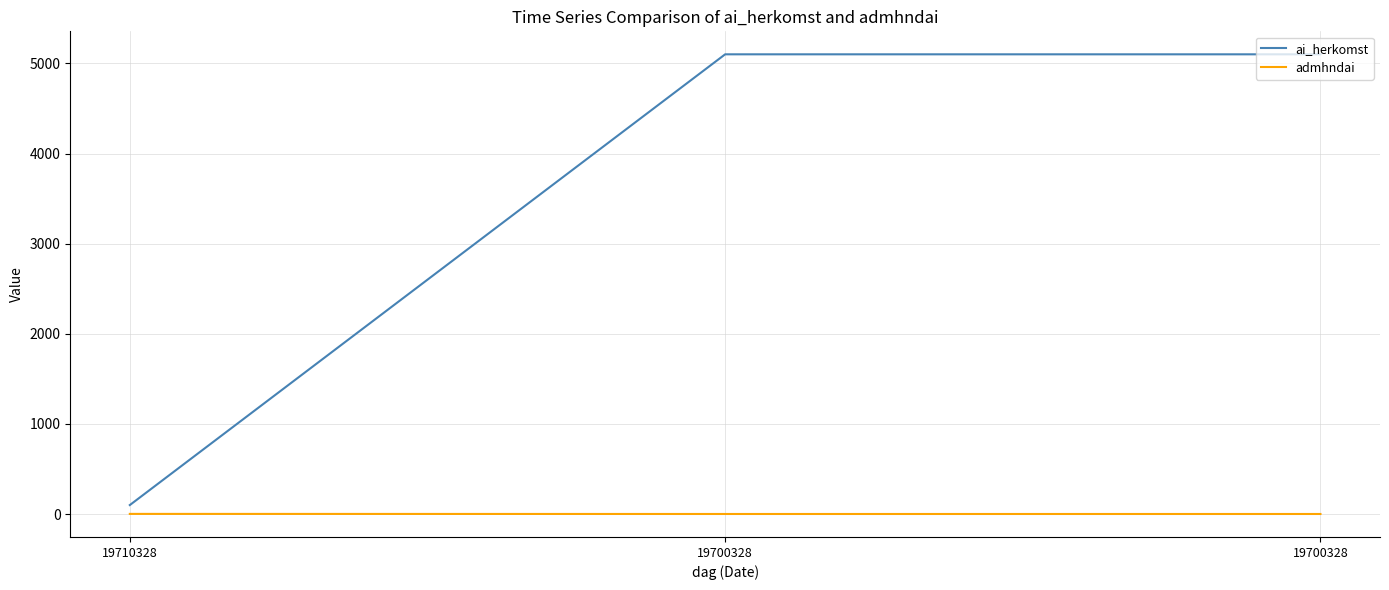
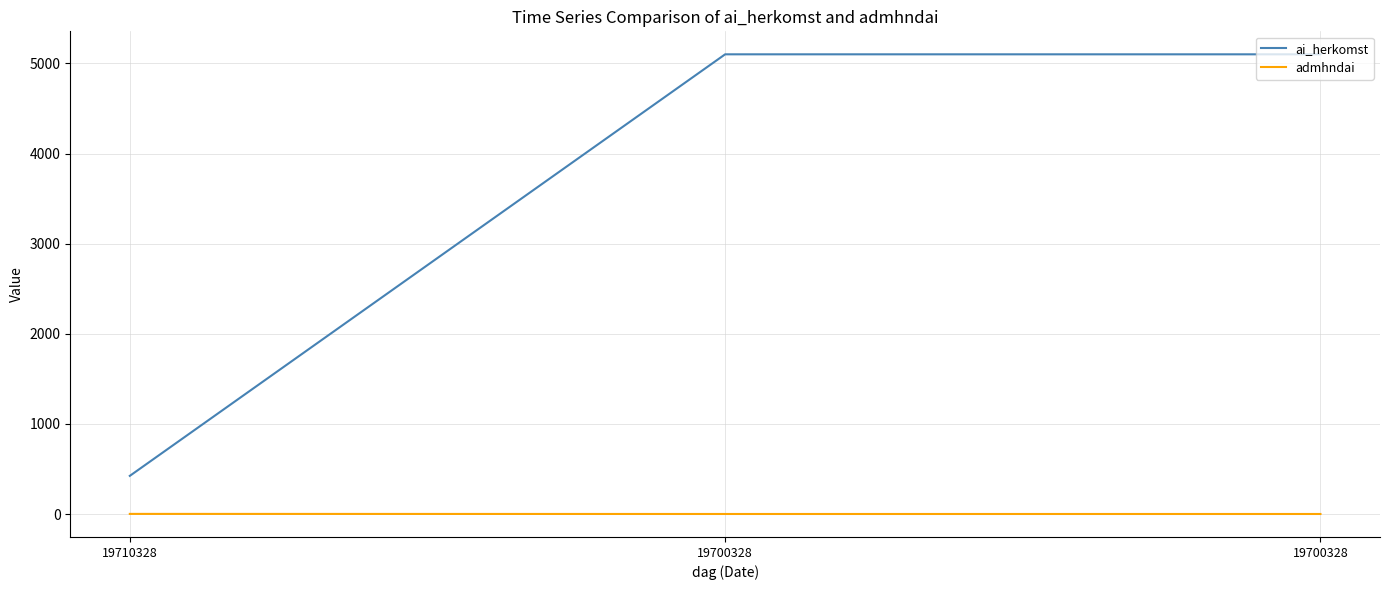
  {
    "ai_herkomst": {
-     "19710328": 100
+     "19710328": 400
    },
    "admhndai": {
      "19710328": 0
    }
  }
